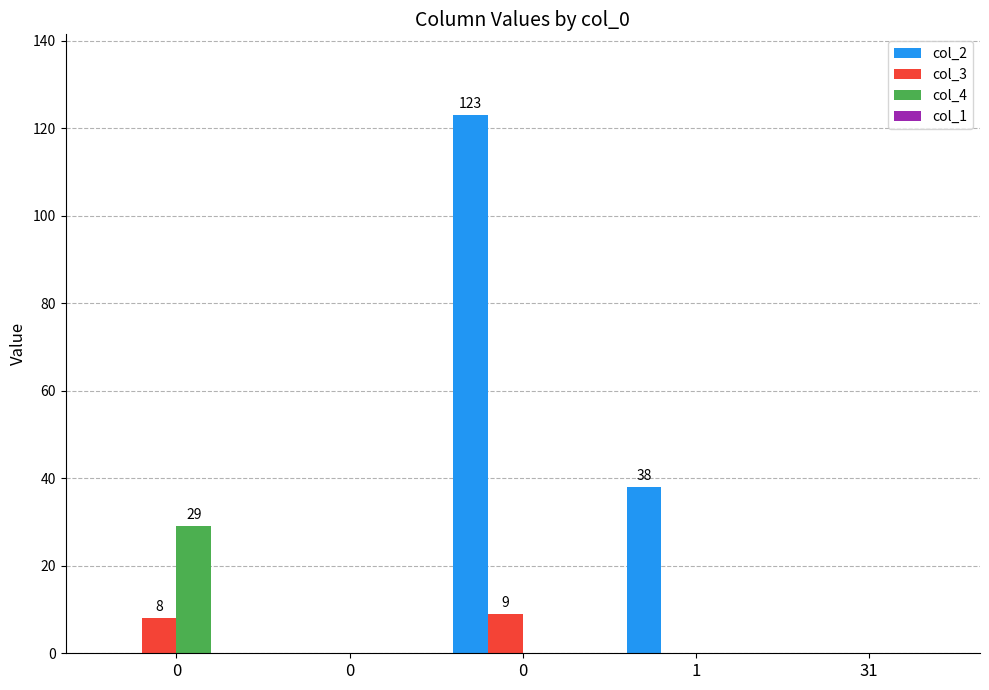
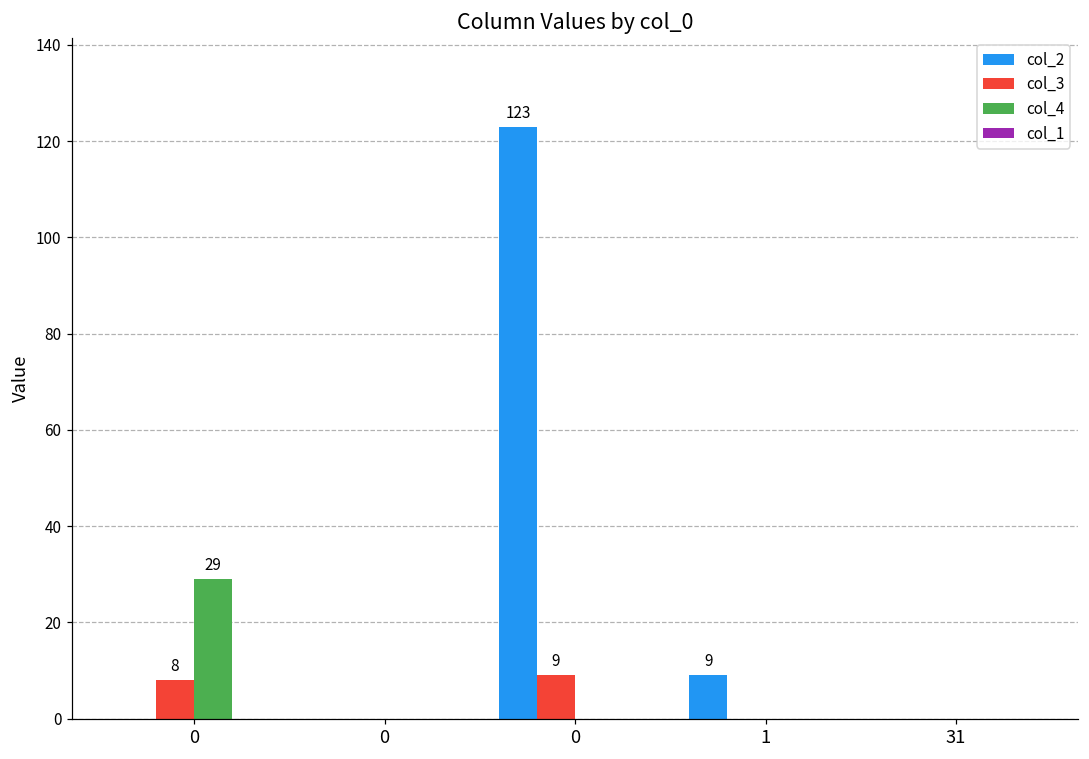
  {
    "col_2": {
-     "1": 38
+     "1": 9
    },
    "col_3": {
      "1": 0,
      "31": 0
    },
    "col_4": {
      "1": 0,
      "31": 0
    },
    "col_1": {
      "1": 0,
      "31": 0
    }
  }
